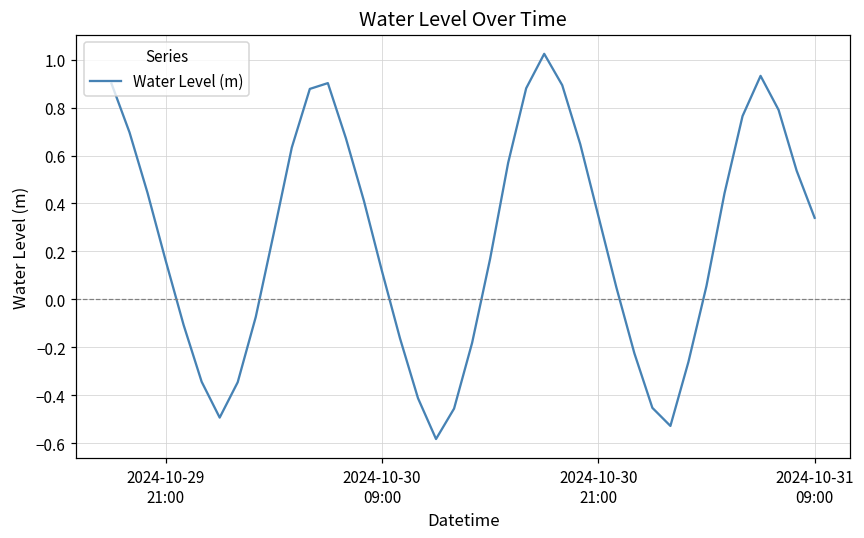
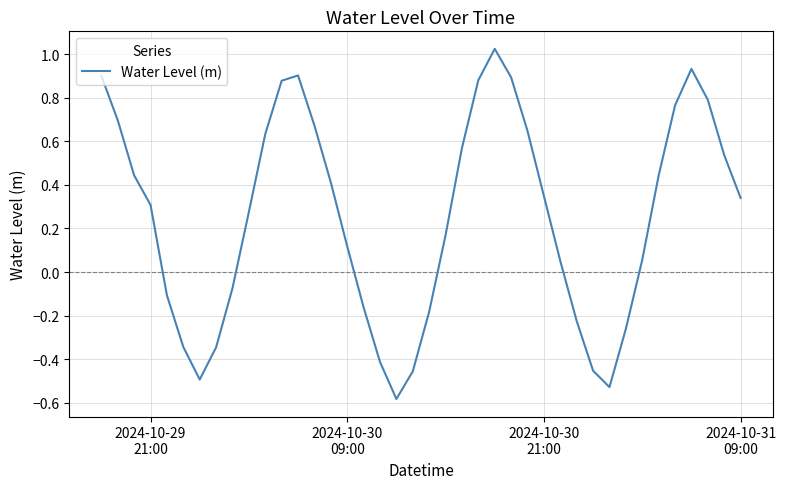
  {
-   "2024-10-29 21:00": 0.16,
+   "2024-10-29 21:00": 0.31,
    "2024-10-30 09:00": 0.12,
    "2024-10-30 21:00": 0.35,
    "2024-10-31 09:00": 0.34
  }
